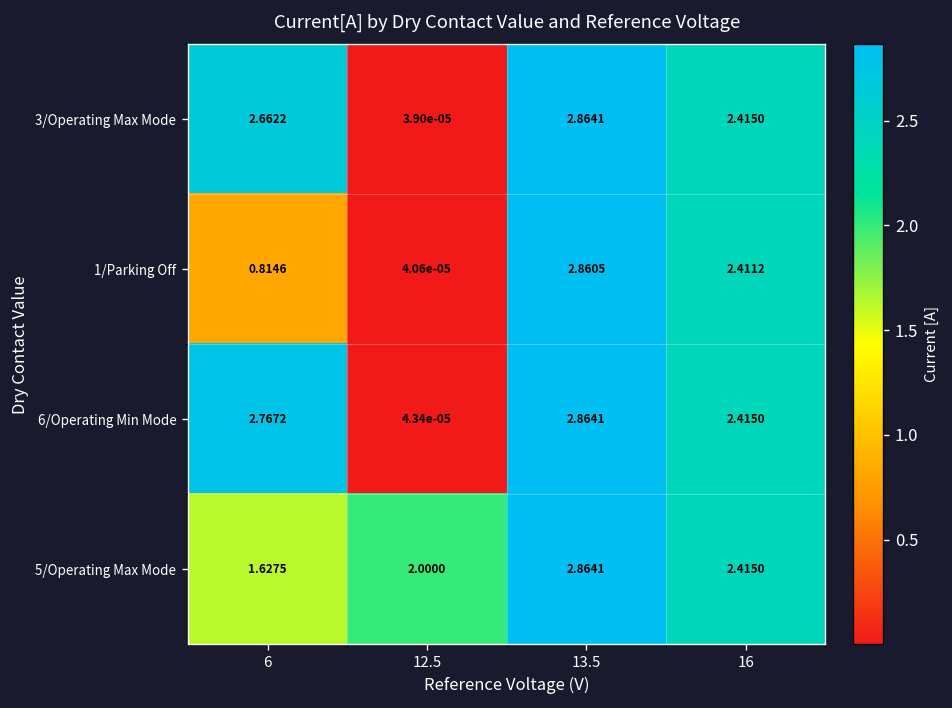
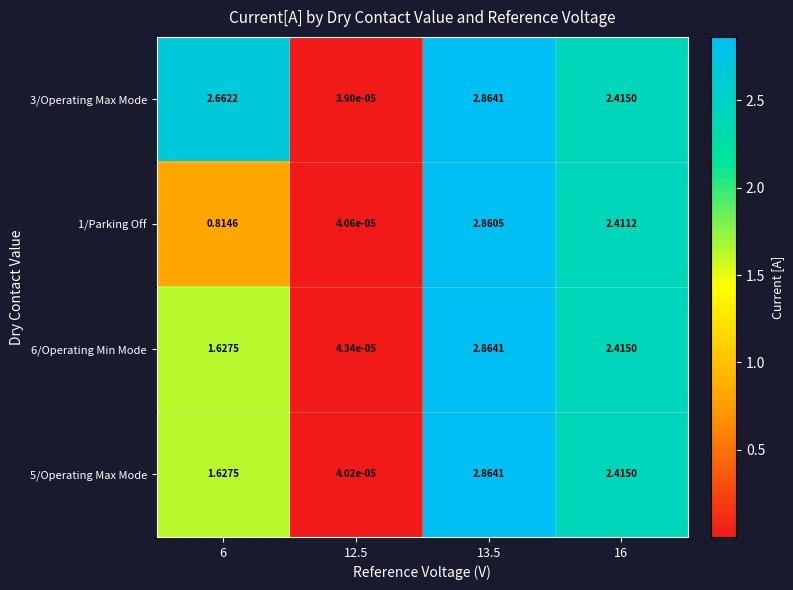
  {
    "3/Operating Max Mode": {
      "6": "2.6622",
      "12.5": "3.90e-05",
      "13.5": "2.8641",
      "16": "2.4150"
    },
    "1/Parking Off": {
      "6": "0.8146",
      "12.5": "4.06e-05",
      "13.5": "2.8605",
      "16": "2.4112"
    },
    "6/Operating Min Mode": {
-     "6": "2.7672",
+     "6": "1.6275",
      "12.5": "4.34e-05",
      "13.5": "2.8641",
      "16": "2.4150"
    },
    "5/Operating Max Mode": {
      "6": "1.6275",
-     "12.5": "2.0000",
+     "12.5": "4.02e-05",
      "13.5": "2.8641",
      "16": "2.4150"
    }
  }
